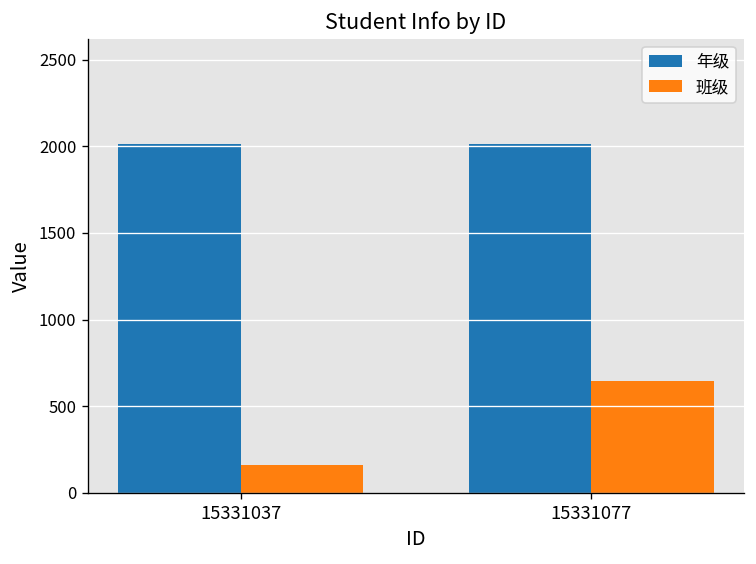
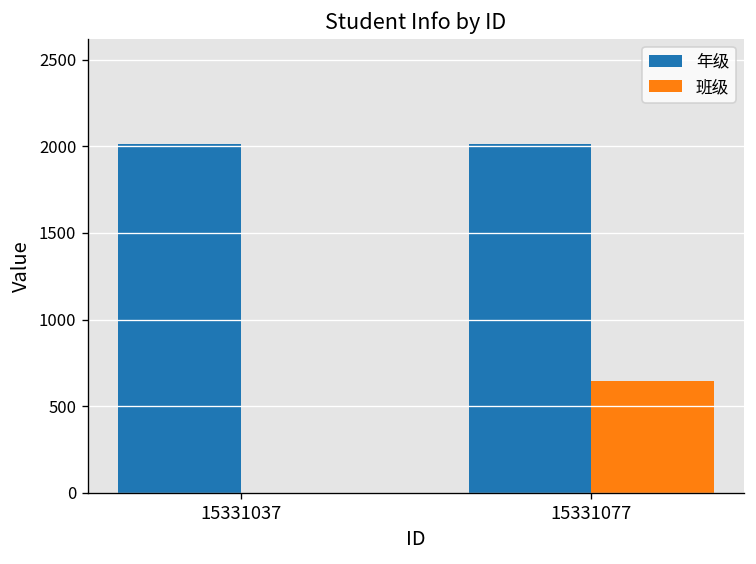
  {
    "年级": {
      "15331037": 2020,
      "15331077": 2020
    },
    "班级": {
-     "15331037": 160,
+     "15331037": 0,
      "15331077": 650
    }
  }
